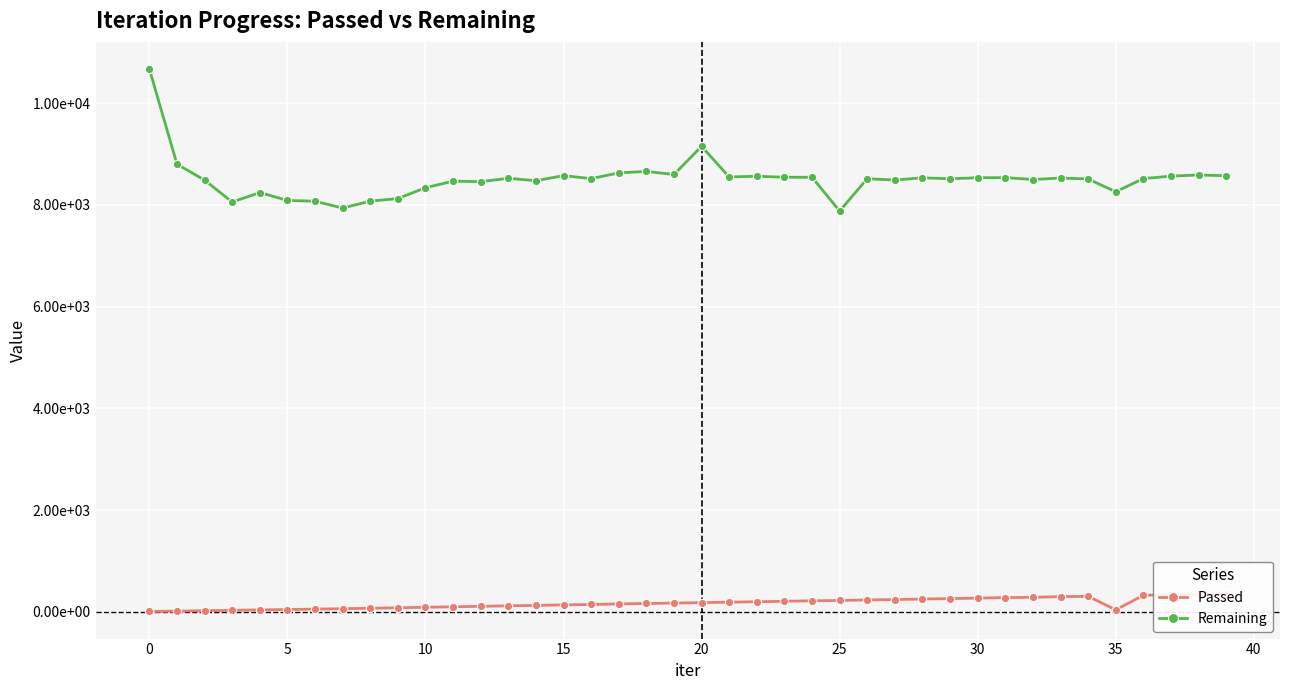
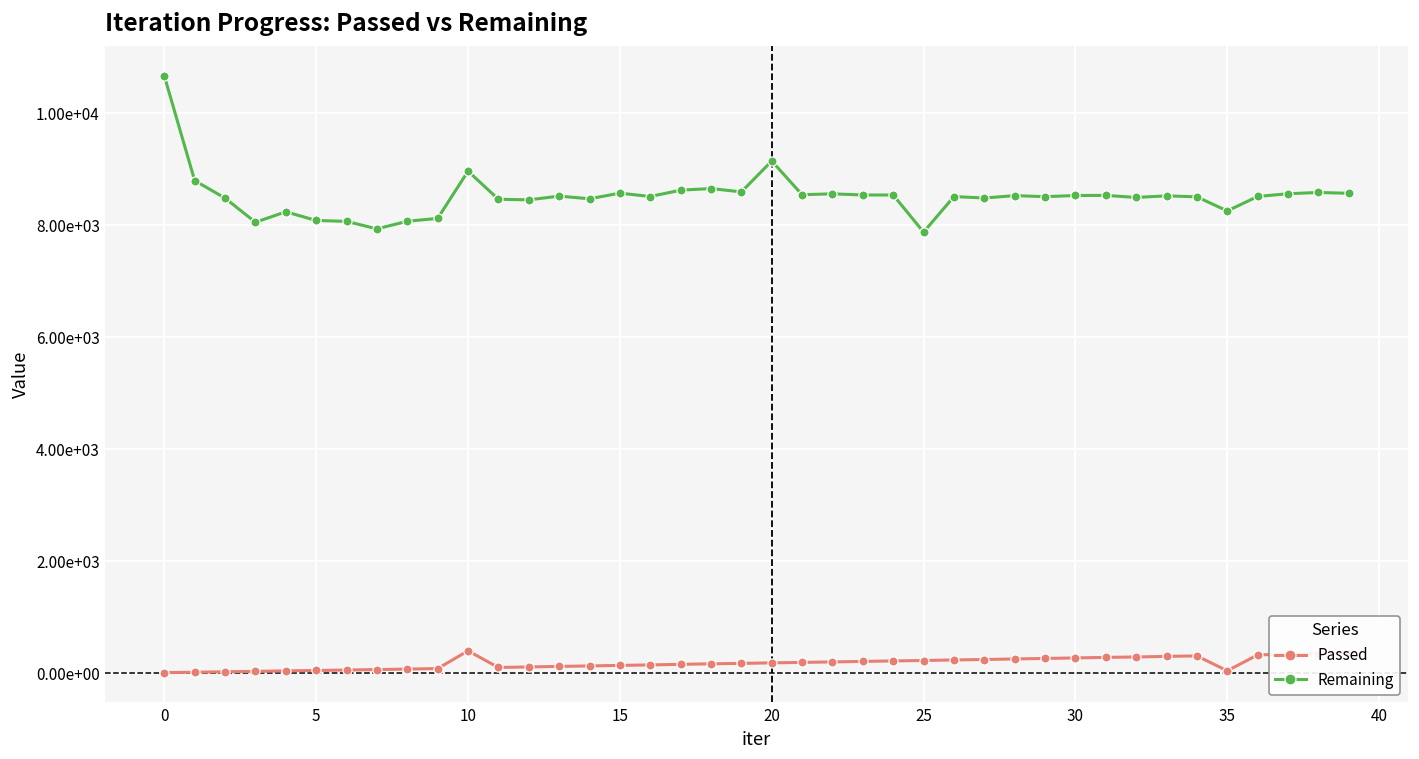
  {
    "Passed": {
      "0": 0,
      "5": 0,
-     "10": 100,
+     "10": 400,
      "15": 100,
      "20": 200,
      "25": 200,
      "30": 300,
      "35": 0
    },
    "Remaining": {
      "0": 10700,
      "5": 8100,
-     "10": 8300,
+     "10": 9000,
      "15": 8600,
      "20": 9100,
      "25": 7900,
      "30": 8500,
      "35": 8300
    }
  }
